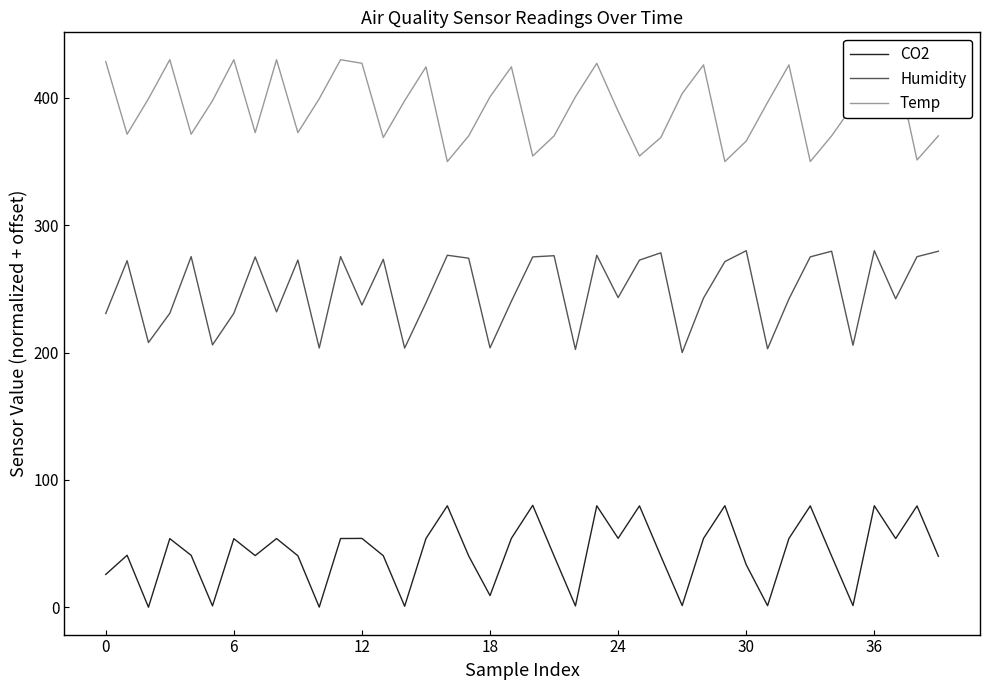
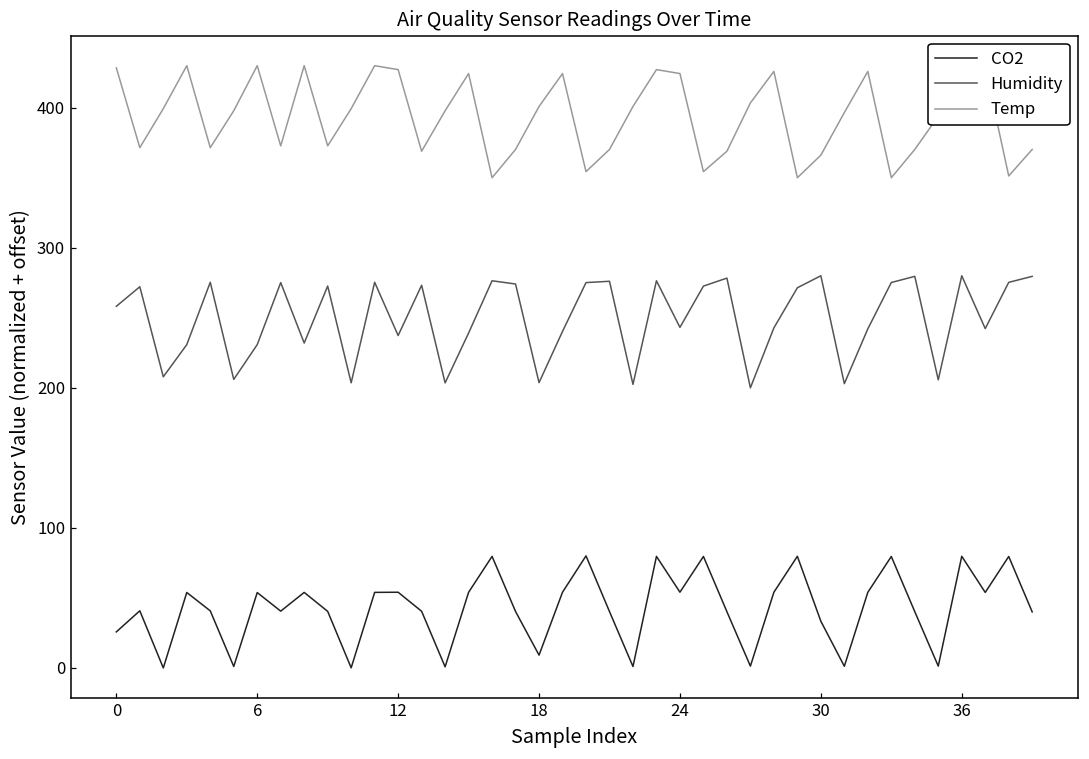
  {
    "CO2": {
      "0": 26,
      "6": 54,
      "12": 54,
      "18": 9,
      "24": 54,
      "30": 33,
      "36": 80
    },
    "Humidity": {
-     "0": 231,
+     "0": 258,
      "6": 231,
      "12": 237,
      "18": 204,
      "24": 243,
      "30": 280,
      "36": 280
    },
    "Temp": {
      "0": 428,
      "6": 430,
      "12": 427,
      "18": 401,
-     "24": 390,
+     "24": 424,
      "30": 366
    }
  }
